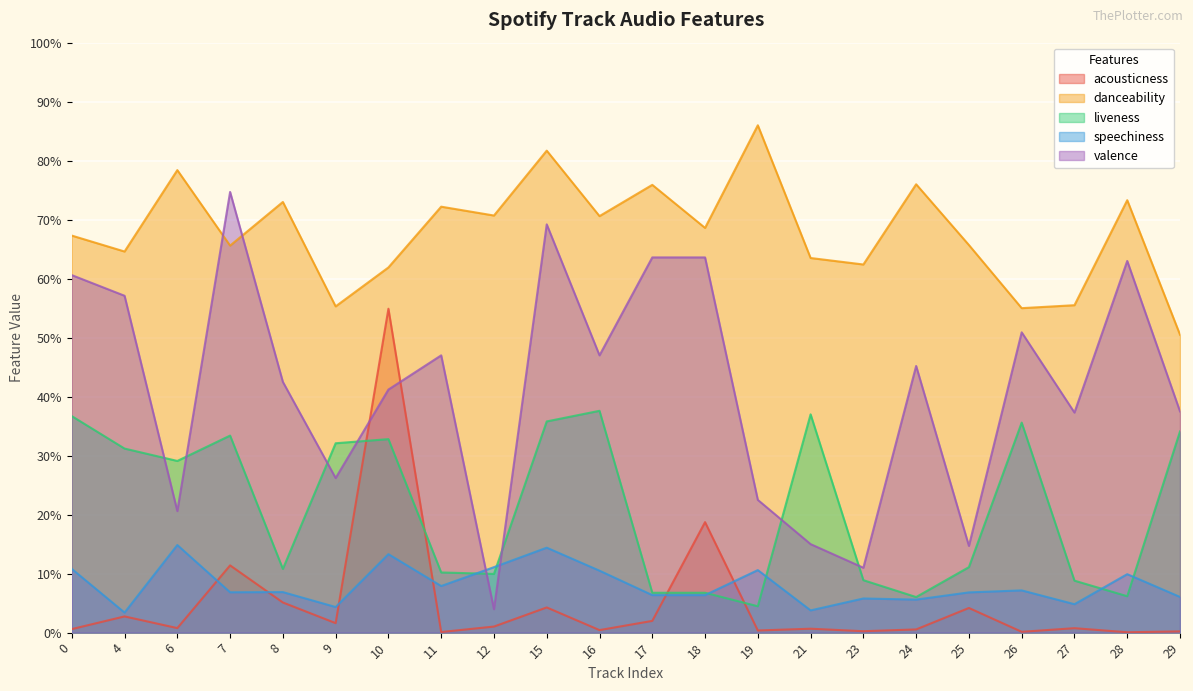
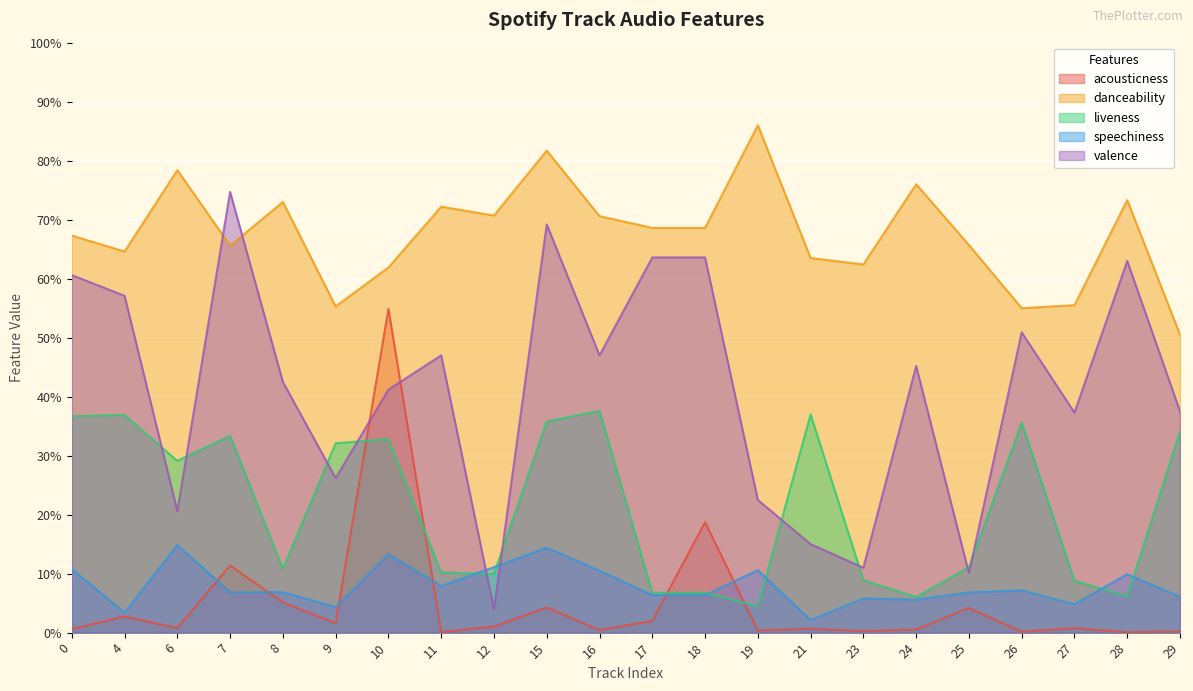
  {
    "acousticness": {
      "0": "1%",
      "4": "3%",
      "6": "1%",
      "7": "11%",
      "8": "5%",
      "9": "2%",
      "10": "55%",
      "11": "0%",
      "12": "1%",
      "15": "4%",
      "16": "0%",
      "17": "2%",
      "18": "19%",
      "19": "0%",
      "21": "1%",
      "23": "0%",
      "24": "1%",
      "25": "4%",
      "26": "0%",
      "27": "1%",
      "28": "0%",
      "29": "0%"
    },
    "danceability": {
      "0": "67%",
      "4": "65%",
      "6": "78%",
      "7": "66%",
      "8": "73%",
      "9": "55%",
      "10": "62%",
      "11": "72%",
      "12": "71%",
      "15": "82%",
      "16": "71%",
-     "17": "76%",
+     "17": "69%",
      "18": "69%",
      "19": "86%",
      "21": "64%",
      "23": "62%",
      "24": "76%",
      "25": "66%",
      "26": "55%",
      "27": "56%",
      "28": "73%",
      "29": "51%"
    },
    "liveness": {
      "0": "37%",
-     "4": "31%",
+     "4": "37%",
      "6": "29%",
      "7": "33%",
      "8": "11%",
      "9": "32%",
      "10": "33%",
      "11": "10%",
      "12": "10%",
      "15": "36%",
      "16": "38%",
      "19": "4%",
      "21": "37%",
      "23": "9%",
      "25": "11%",
      "26": "36%",
      "27": "9%",
      "28": "6%",
      "29": "34%"
    },
    "speechiness": {
      "0": "11%",
      "4": "3%",
      "6": "15%",
      "7": "7%",
      "8": "7%",
      "9": "4%",
      "10": "13%",
      "11": "8%",
      "12": "11%",
      "15": "14%",
      "16": "11%",
      "19": "11%",
-     "21": "4%",
+     "21": "2%",
      "23": "6%",
      "25": "7%",
      "26": "7%",
      "27": "5%",
      "28": "10%",
      "29": "6%"
    },
    "valence": {
      "0": "61%",
      "4": "57%",
      "6": "21%",
      "7": "75%",
      "8": "43%",
      "9": "26%",
      "10": "41%",
      "11": "47%",
      "12": "4%",
      "15": "69%",
      "16": "47%",
      "17": "64%",
      "18": "64%",
      "19": "23%",
      "21": "15%",
      "23": "11%",
      "24": "45%",
-     "25": "15%",
+     "25": "10%",
      "26": "51%",
      "27": "37%",
      "28": "63%",
      "29": "38%"
    }
  }
